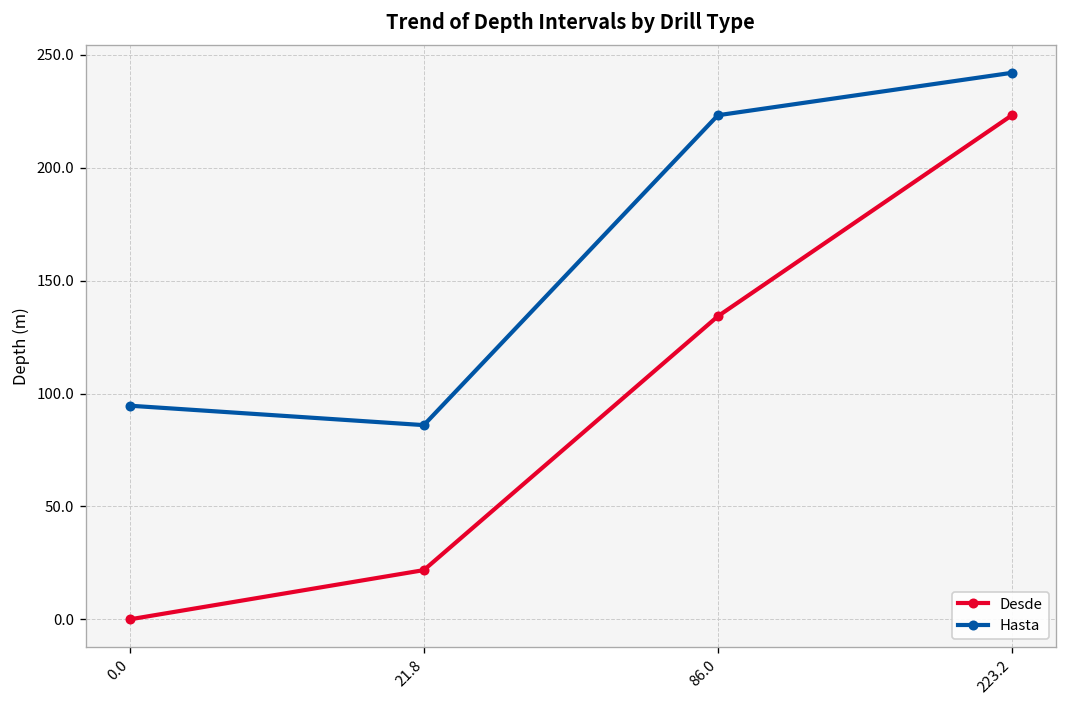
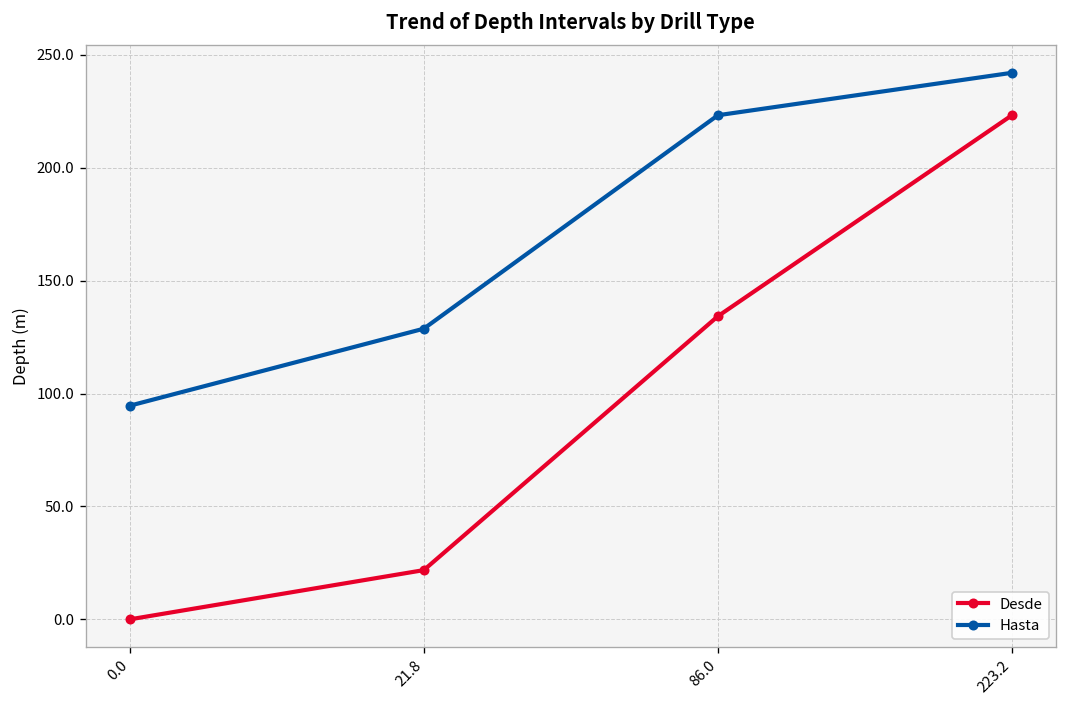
  {
    "Desde": {
      "0.0": 0,
      "21.8": 22,
      "86.0": 134,
      "223.2": 223
    },
    "Hasta": {
      "0.0": 95,
-     "21.8": 86,
+     "21.8": 129,
      "86.0": 223,
      "223.2": 242
    }
  }
